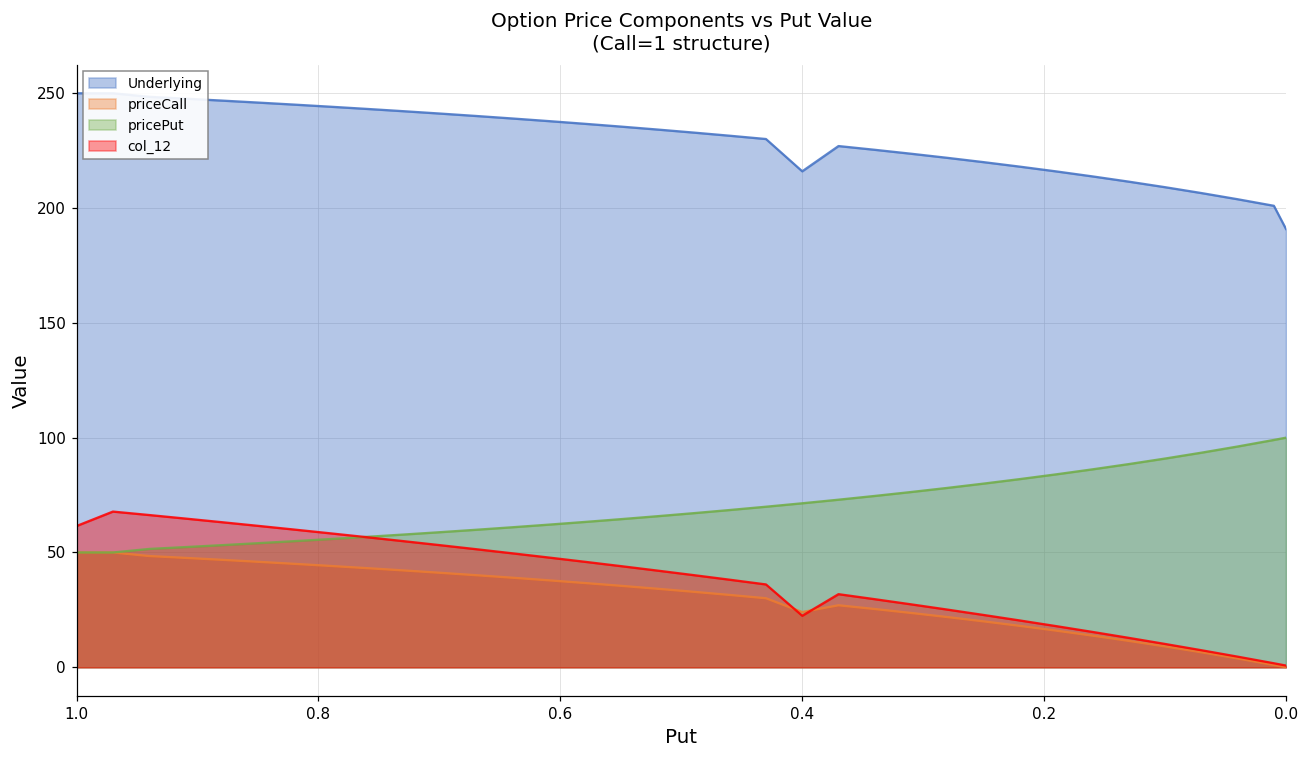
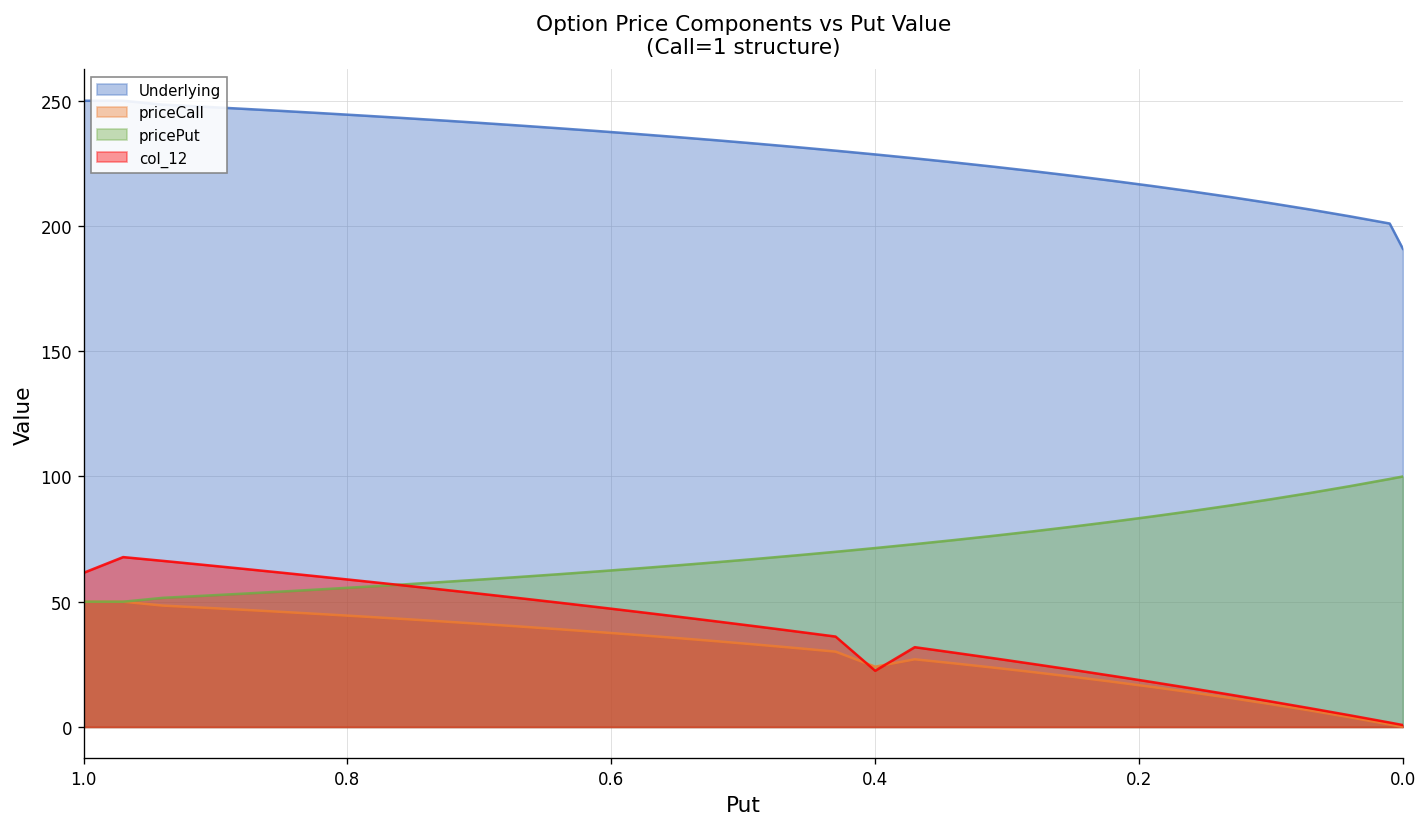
  {
    "Underlying": {
      "1.0": 250,
-     "0.4": 216,
+     "0.4": 229,
      "0.0": 191
    },
    "priceCall": {
      "0.4": 24
    },
    "pricePut": {
      "0.4": 71,
      "0.0": 100
    },
    "col_12": {
      "1.0": 62,
      "0.4": 22
    }
  }
